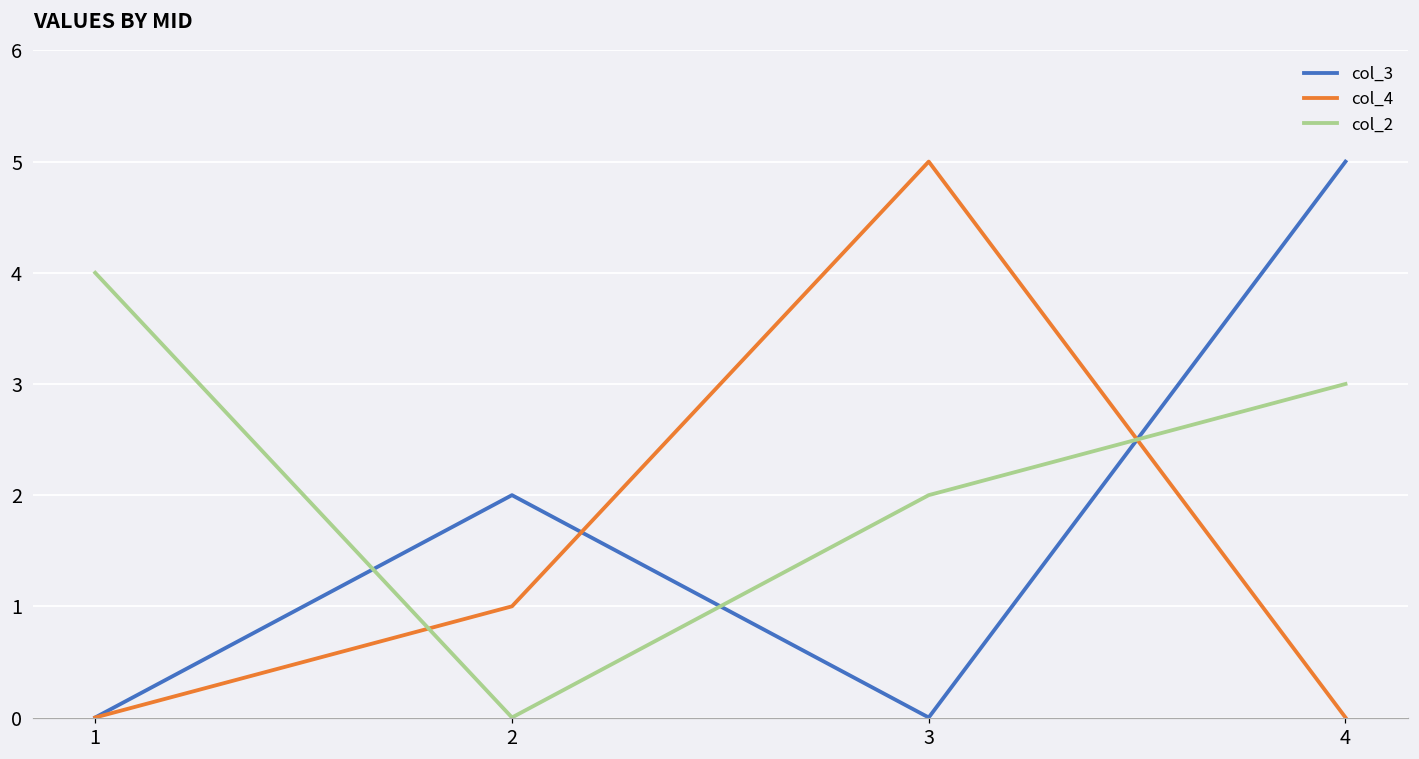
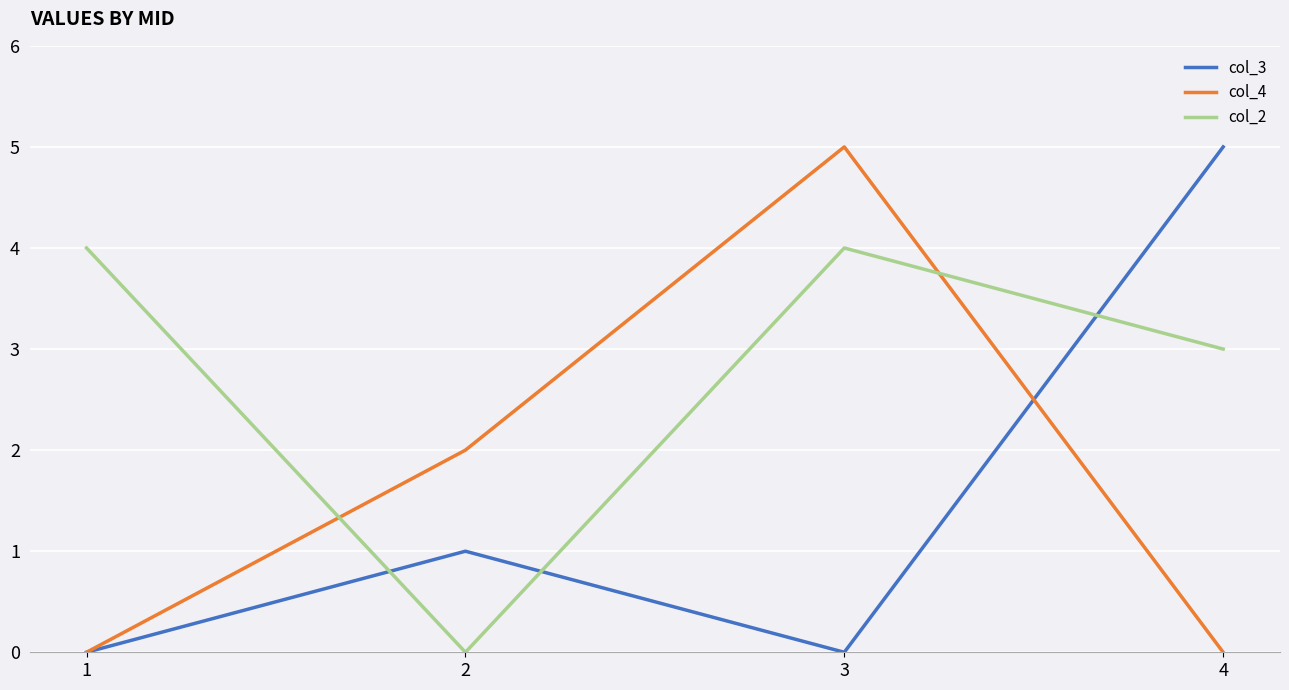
  {
    "col_3": {
-     "2": 2,
+     "2": 1,
      "3": 0,
      "4": 5
    },
    "col_4": {
-     "2": 1,
+     "2": 2,
      "3": 5,
      "4": 0
    },
    "col_2": {
      "1": 4,
      "2": 0,
-     "3": 2,
+     "3": 4,
      "4": 3
    }
  }
